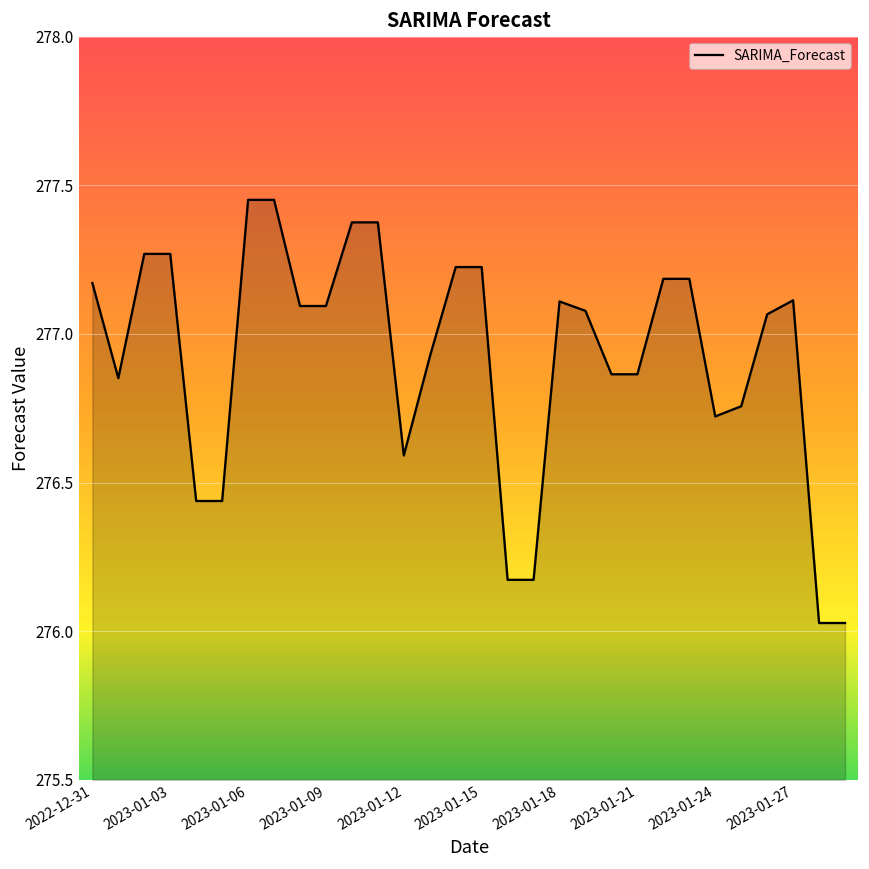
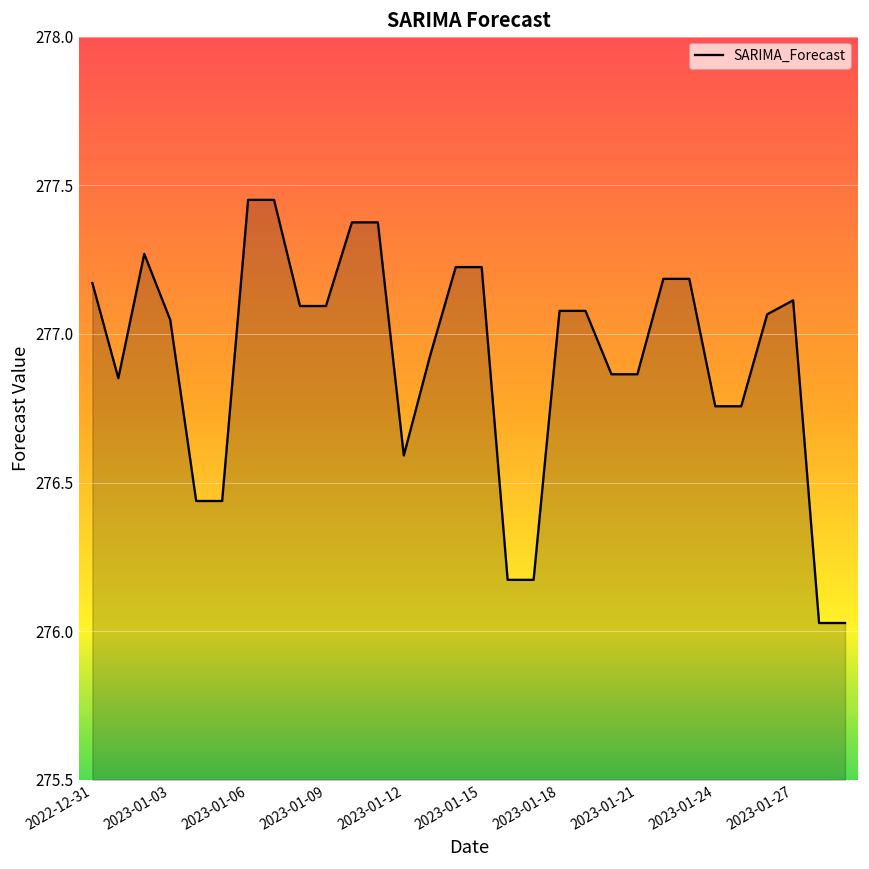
  {
    "2022-12-31": 277.17,
-   "2023-01-03": 277.27,
+   "2023-01-03": 277.05,
    "2023-01-06": 277.45,
    "2023-01-09": 277.09,
    "2023-01-12": 276.59,
    "2023-01-15": 277.22,
-   "2023-01-18": 277.11,
+   "2023-01-18": 277.08,
    "2023-01-21": 276.86,
-   "2023-01-24": 276.72,
+   "2023-01-24": 276.76,
    "2023-01-27": 277.11
  }
